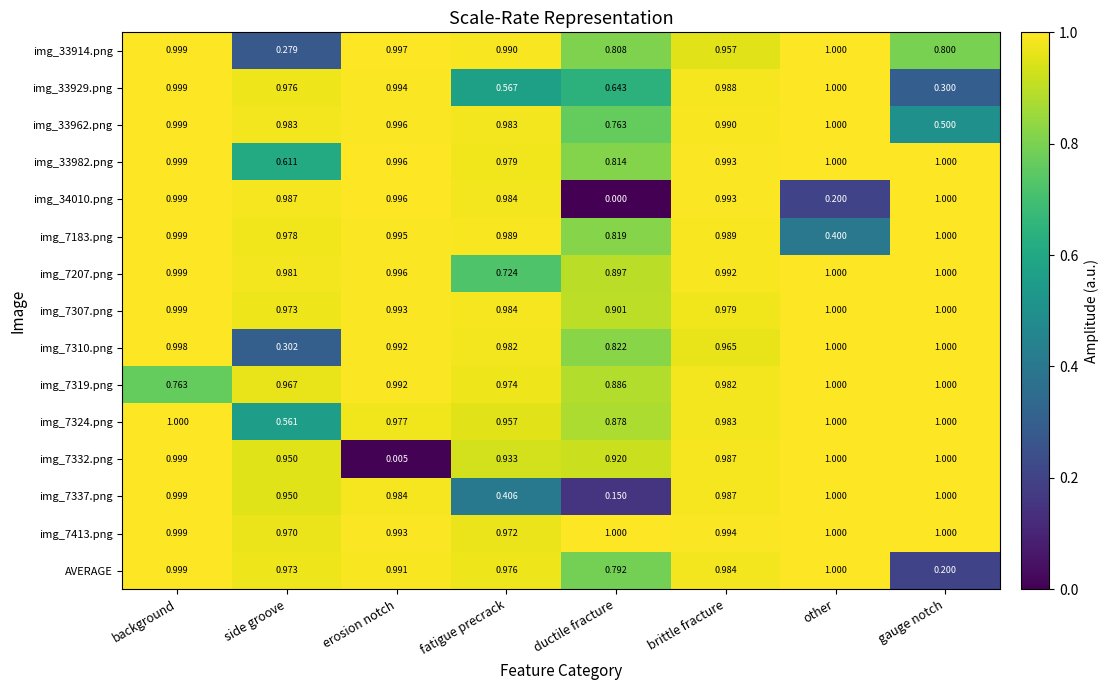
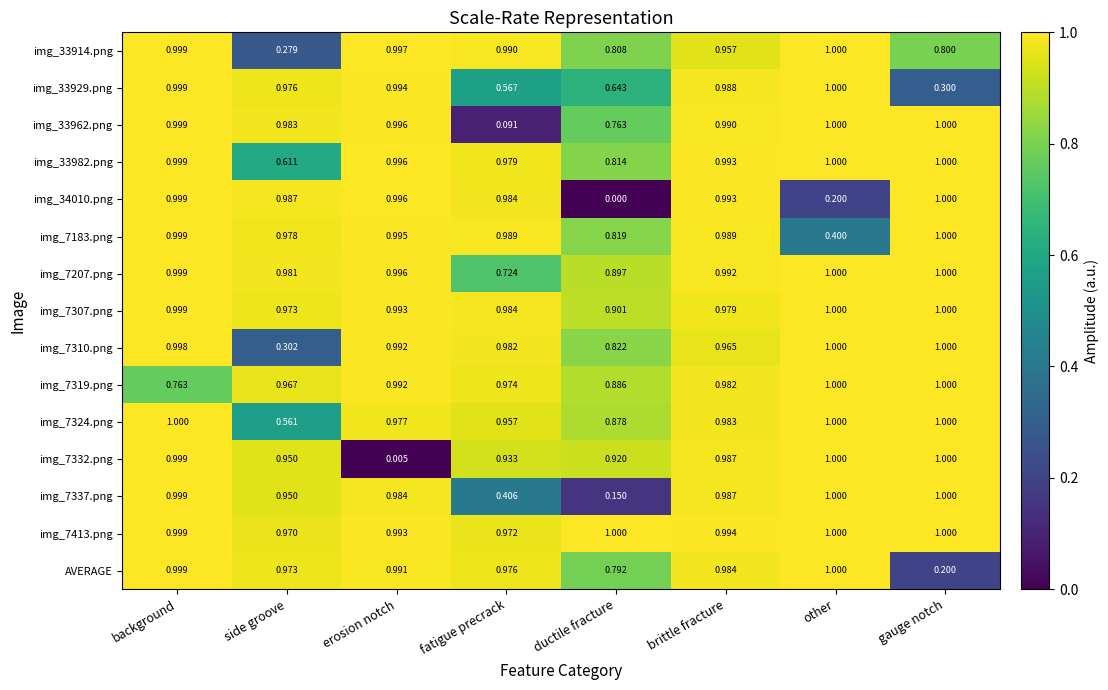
  {
    "img_33914.png": {
      "background": 0.999,
      "side groove": 0.279,
      "erosion notch": 0.997,
      "fatigue precrack": 0.990,
      "ductile fracture": 0.808,
      "brittle fracture": 0.957,
      "other": 1.000,
      "gauge notch": 0.800
    },
    "img_33929.png": {
      "background": 0.999,
      "side groove": 0.976,
      "erosion notch": 0.994,
      "fatigue precrack": 0.567,
      "ductile fracture": 0.643,
      "brittle fracture": 0.988,
      "other": 1.000,
      "gauge notch": 0.300
    },
    "img_33962.png": {
      "background": 0.999,
      "side groove": 0.983,
      "erosion notch": 0.996,
-     "fatigue precrack": 0.983,
+     "fatigue precrack": 0.091,
      "ductile fracture": 0.763,
      "brittle fracture": 0.990,
      "other": 1.000,
-     "gauge notch": 0.500
+     "gauge notch": 1.000
    },
    "img_33982.png": {
      "background": 0.999,
      "side groove": 0.611,
      "erosion notch": 0.996,
      "fatigue precrack": 0.979,
      "ductile fracture": 0.814,
      "brittle fracture": 0.993,
      "other": 1.000,
      "gauge notch": 1.000
    },
    "img_34010.png": {
      "background": 0.999,
      "side groove": 0.987,
      "erosion notch": 0.996,
      "fatigue precrack": 0.984,
      "ductile fracture": 0.000,
      "brittle fracture": 0.993,
      "other": 0.200,
      "gauge notch": 1.000
    },
    "img_7183.png": {
      "background": 0.999,
      "side groove": 0.978,
      "erosion notch": 0.995,
      "fatigue precrack": 0.989,
      "ductile fracture": 0.819,
      "brittle fracture": 0.989,
      "other": 0.400,
      "gauge notch": 1.000
    },
    "img_7207.png": {
      "background": 0.999,
      "side groove": 0.981,
      "erosion notch": 0.996,
      "fatigue precrack": 0.724,
      "ductile fracture": 0.897,
      "brittle fracture": 0.992,
      "other": 1.000,
      "gauge notch": 1.000
    },
    "img_7307.png": {
      "background": 0.999,
      "side groove": 0.973,
      "erosion notch": 0.993,
      "fatigue precrack": 0.984,
      "ductile fracture": 0.901,
      "brittle fracture": 0.979,
      "other": 1.000,
      "gauge notch": 1.000
    },
    "img_7310.png": {
      "background": 0.998,
      "side groove": 0.302,
      "erosion notch": 0.992,
      "fatigue precrack": 0.982,
      "ductile fracture": 0.822,
      "brittle fracture": 0.965,
      "other": 1.000,
      "gauge notch": 1.000
    },
    "img_7319.png": {
      "background": 0.763,
      "side groove": 0.967,
      "erosion notch": 0.992,
      "fatigue precrack": 0.974,
      "ductile fracture": 0.886,
      "brittle fracture": 0.982,
      "other": 1.000,
      "gauge notch": 1.000
    },
    "img_7324.png": {
      "background": 1.000,
      "side groove": 0.561,
      "erosion notch": 0.977,
      "fatigue precrack": 0.957,
      "ductile fracture": 0.878,
      "brittle fracture": 0.983,
      "other": 1.000,
      "gauge notch": 1.000
    },
    "img_7332.png": {
      "background": 0.999,
      "side groove": 0.950,
      "erosion notch": 0.005,
      "fatigue precrack": 0.933,
      "ductile fracture": 0.920,
      "brittle fracture": 0.987,
      "other": 1.000,
      "gauge notch": 1.000
    },
    "img_7337.png": {
      "background": 0.999,
      "side groove": 0.950,
      "erosion notch": 0.984,
      "fatigue precrack": 0.406,
      "ductile fracture": 0.150,
      "brittle fracture": 0.987,
      "other": 1.000,
      "gauge notch": 1.000
    },
    "img_7413.png": {
      "background": 0.999,
      "side groove": 0.970,
      "erosion notch": 0.993,
      "fatigue precrack": 0.972,
      "ductile fracture": 1.000,
      "brittle fracture": 0.994,
      "other": 1.000,
      "gauge notch": 1.000
    },
    "AVERAGE": {
      "background": 0.999,
      "side groove": 0.973,
      "erosion notch": 0.991,
      "fatigue precrack": 0.976,
      "ductile fracture": 0.792,
      "brittle fracture": 0.984,
      "other": 1.000,
      "gauge notch": 0.200
    }
  }
